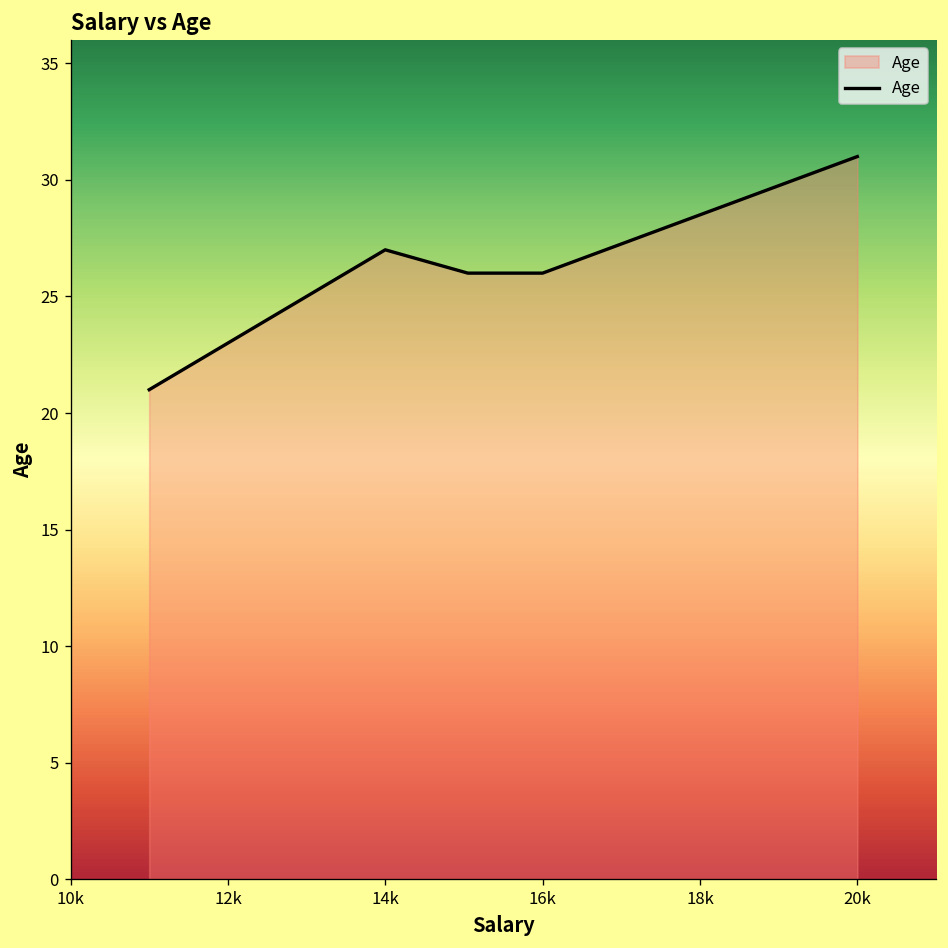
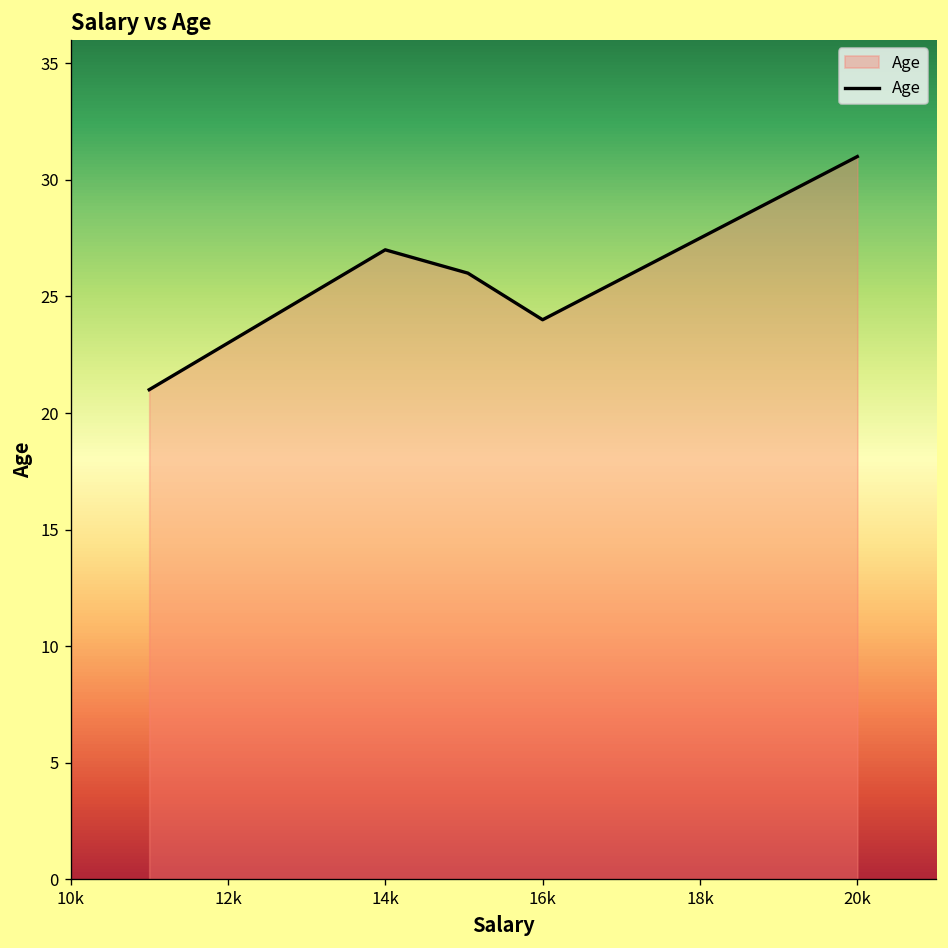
  {
    "14k": 27,
-   "16k": 26,
+   "16k": 24,
    "20k": 31
  }
